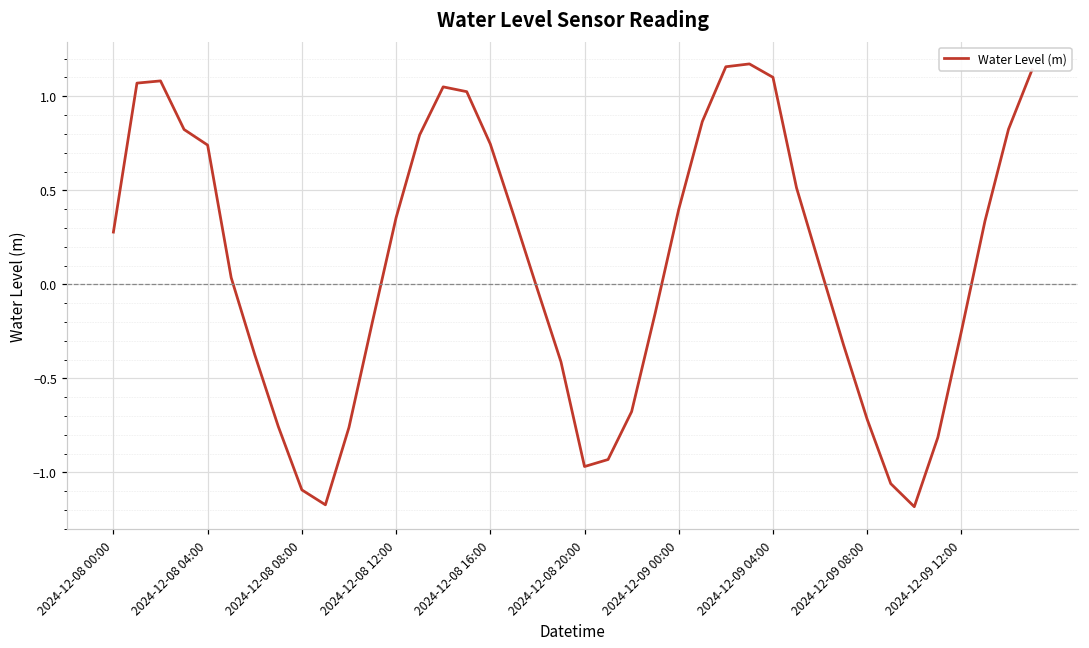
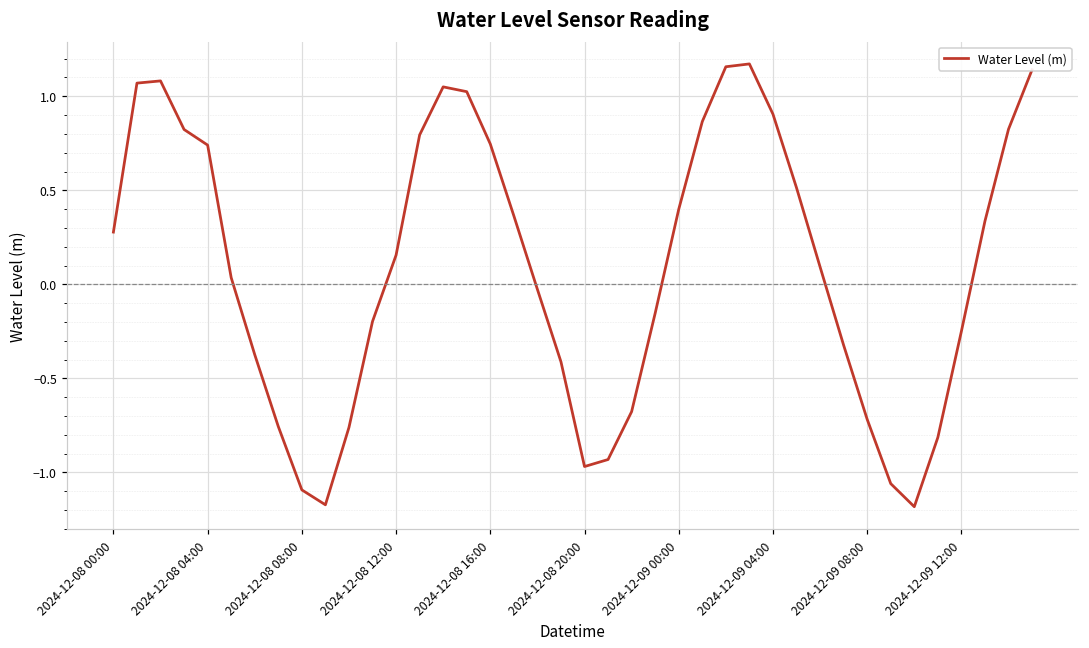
  {
    "2024-12-08 00:00": 0.28,
    "2024-12-08 04:00": 0.74,
    "2024-12-08 08:00": -1.09,
-   "2024-12-08 12:00": 0.35,
+   "2024-12-08 12:00": 0.16,
    "2024-12-08 16:00": 0.75,
    "2024-12-08 20:00": -0.97,
    "2024-12-09 00:00": 0.40,
-   "2024-12-09 04:00": 1.10,
+   "2024-12-09 04:00": 0.91,
    "2024-12-09 08:00": -0.72,
    "2024-12-09 12:00": -0.25
  }
